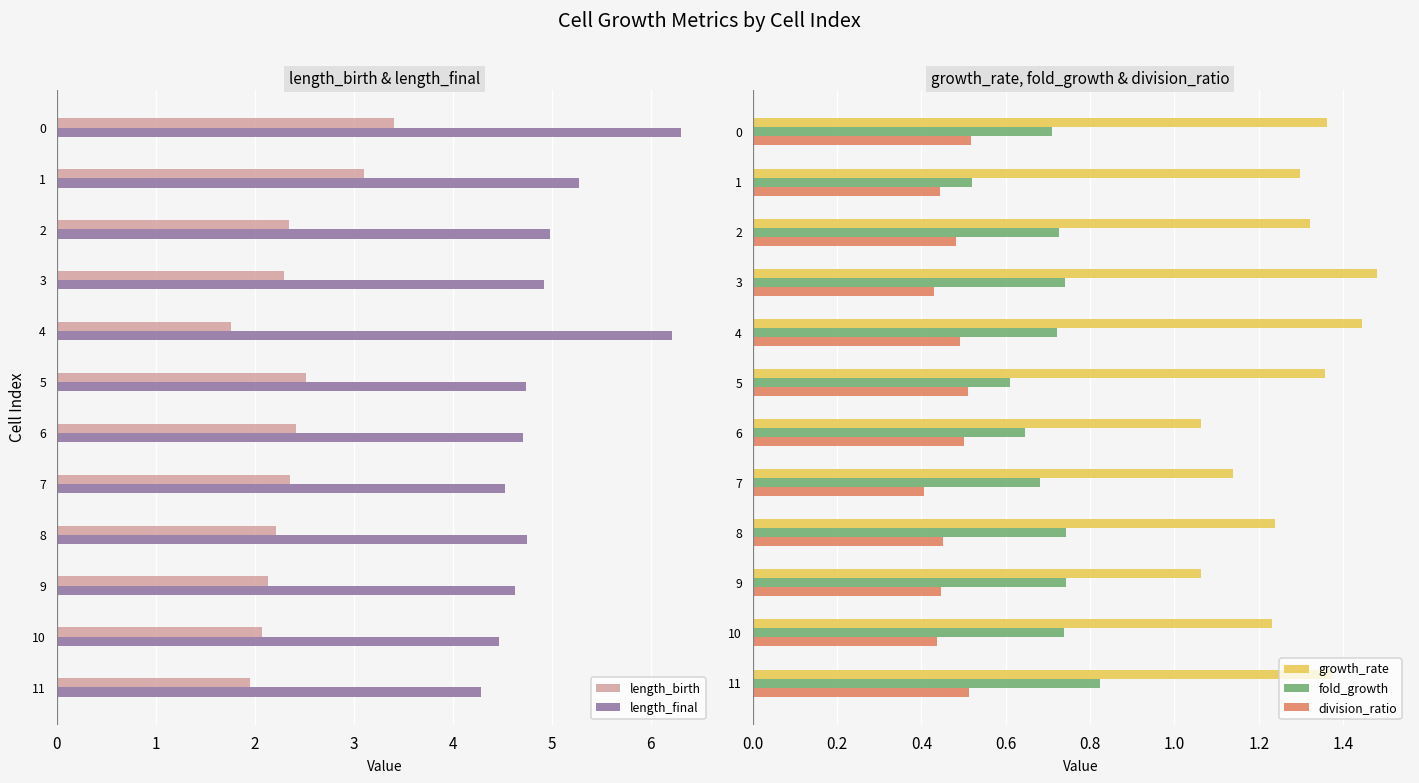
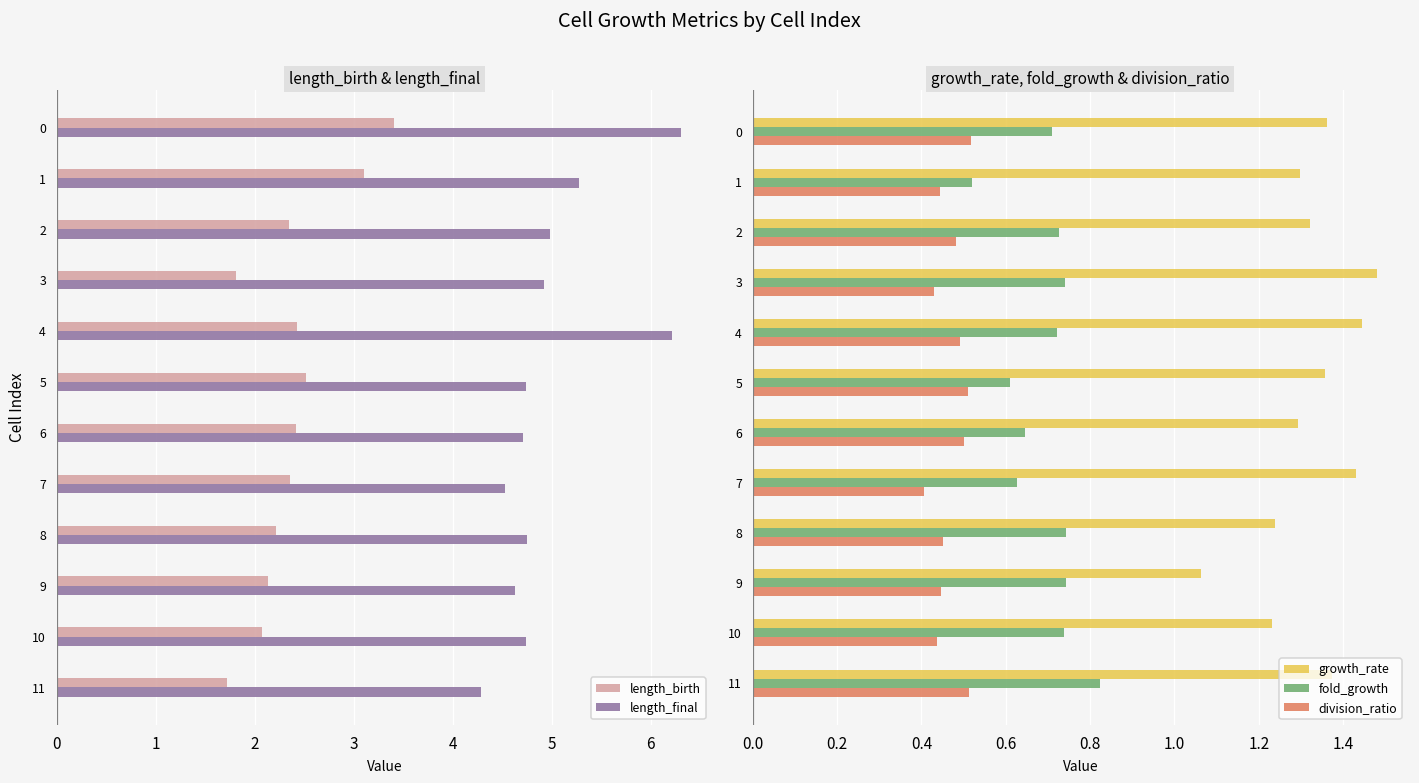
  {
    "length_birth & length_final": {
      "length_birth": {
        "0": 3.4,
        "1": 3.1,
        "2": 2.3,
-       "3": 2.3,
-       "4": 1.8,
+       "3": 1.8,
+       "4": 2.4,
        "5": 2.5,
        "6": 2.4,
        "7": 2.4,
        "8": 2.2,
        "9": 2.1,
        "10": 2.1,
-       "11": 2.0
+       "11": 1.7
      },
      "length_final": {
        "0": 6.3,
        "1": 5.3,
        "2": 5.0,
        "3": 4.9,
        "4": 6.2,
        "5": 4.7,
        "6": 4.7,
        "7": 4.5,
        "8": 4.7,
        "9": 4.6,
-       "10": 4.5,
+       "10": 4.7,
        "11": 4.3
      }
    },
    "growth_rate, fold_growth & division_ratio": {
      "growth_rate": {
        "0": 1.36,
        "1": 1.30,
        "2": 1.32,
        "3": 1.48,
        "4": 1.44,
        "5": 1.36,
-       "6": 1.06,
-       "7": 1.14,
+       "6": 1.29,
+       "7": 1.43,
        "8": 1.24,
        "9": 1.06,
        "10": 1.23
      },
      "fold_growth": {
        "0": 0.71,
        "1": 0.52,
        "2": 0.73,
        "3": 0.74,
        "4": 0.72,
        "5": 0.61,
        "6": 0.65,
-       "7": 0.68,
+       "7": 0.63,
        "8": 0.74,
        "9": 0.74,
        "10": 0.74,
        "11": 0.82
      },
      "division_ratio": {
        "0": 0.52,
        "1": 0.44,
        "2": 0.48,
        "3": 0.43,
        "4": 0.49,
        "5": 0.51,
        "6": 0.50,
        "7": 0.41,
        "8": 0.45,
        "9": 0.45,
        "10": 0.44,
        "11": 0.51
      }
    }
  }
